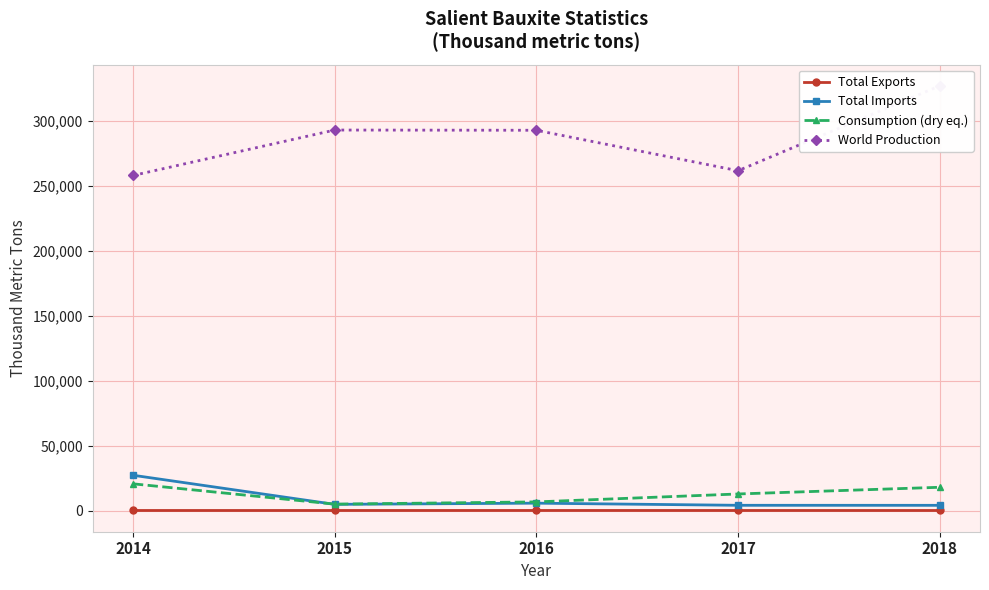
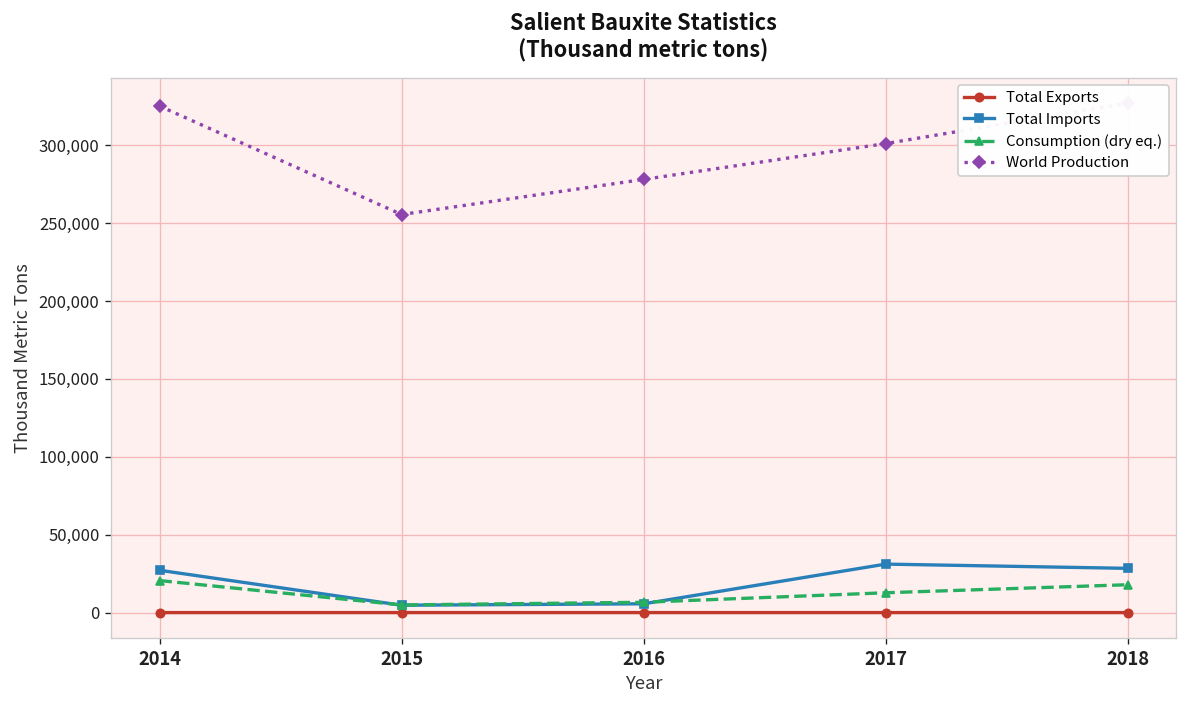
  {
    "Total Exports": {
      "2014": "0",
      "2015": "0",
      "2016": "0",
      "2017": "0",
      "2018": "0"
    },
    "Total Imports": {
      "2014": "27,000",
-     "2017": "4,000",
-     "2018": "4,000"
+     "2017": "31,000",
+     "2018": "28,000"
    },
    "Consumption (dry eq.)": {
      "2014": "21,000",
      "2017": "13,000",
      "2018": "18,000"
    },
    "World Production": {
-     "2014": "258,000",
-     "2015": "293,000",
-     "2016": "293,000",
-     "2017": "262,000"
+     "2014": "325,000",
+     "2015": "255,000",
+     "2016": "278,000",
+     "2017": "301,000"
    }
  }
